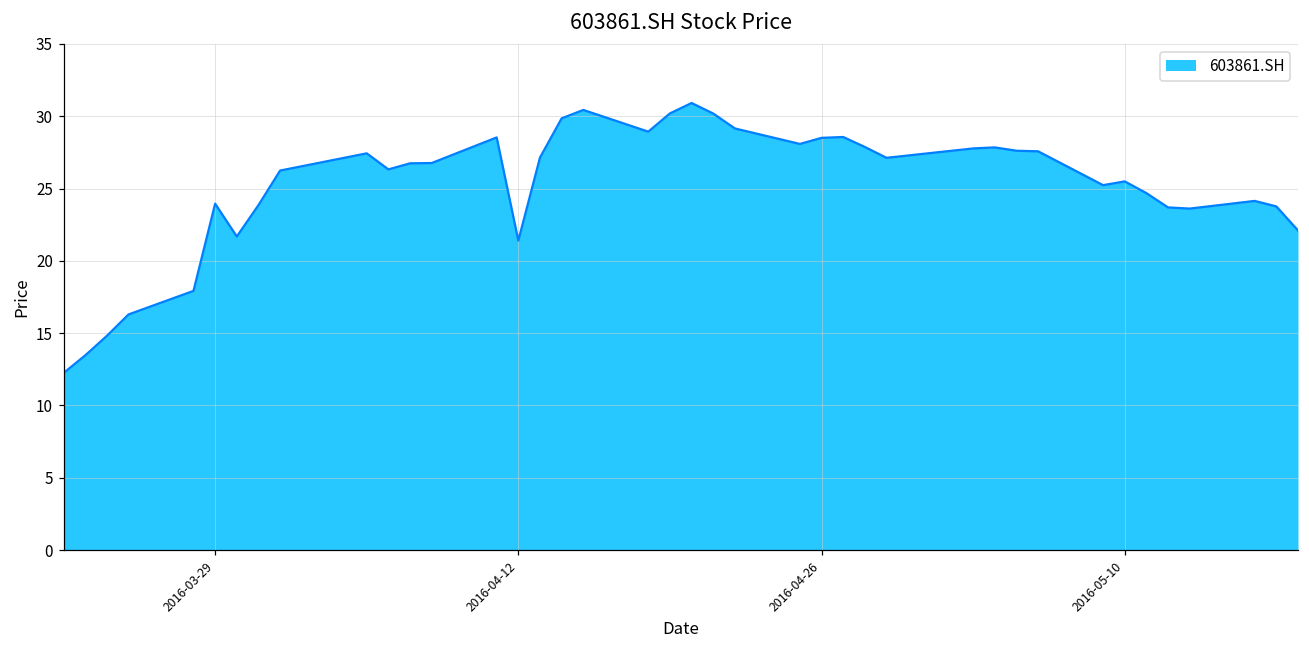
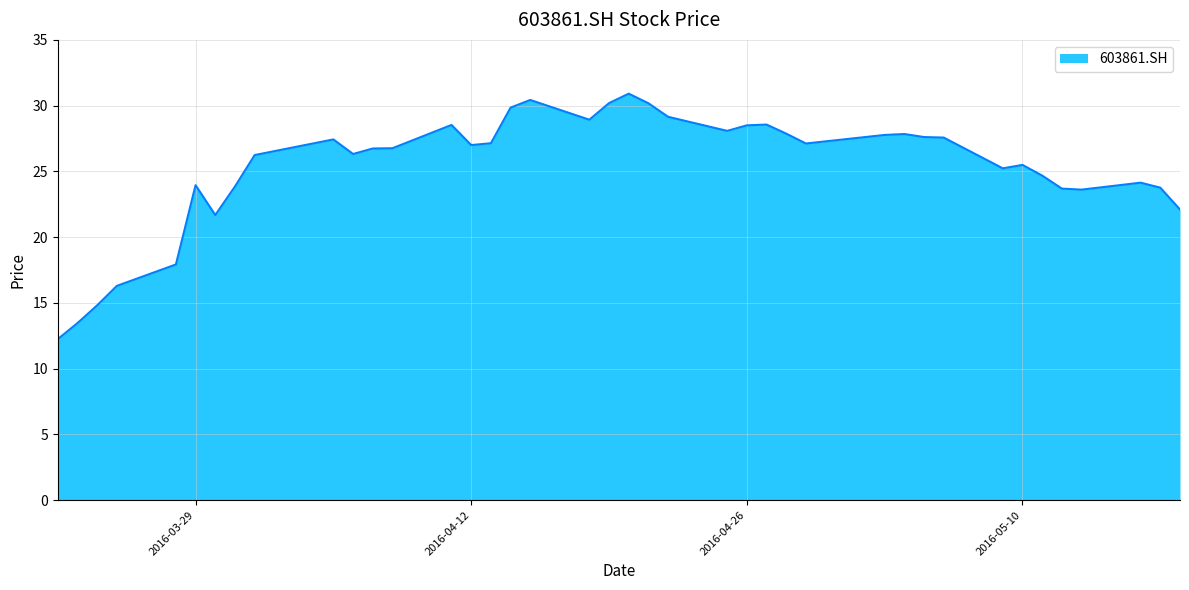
  {
    "2016-03-29": 24.0,
-   "2016-04-12": 21.4,
+   "2016-04-12": 27.0,
    "2016-04-26": 28.5,
    "2016-05-10": 25.5
  }
